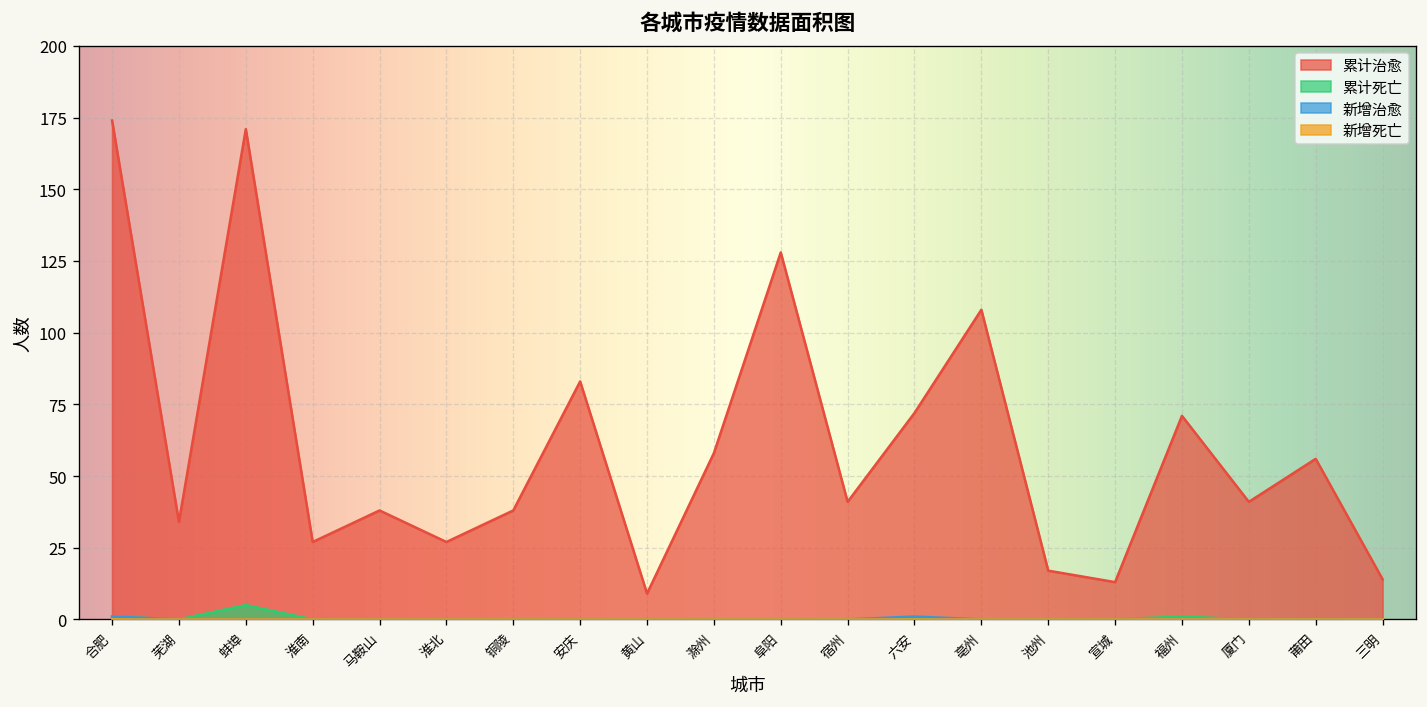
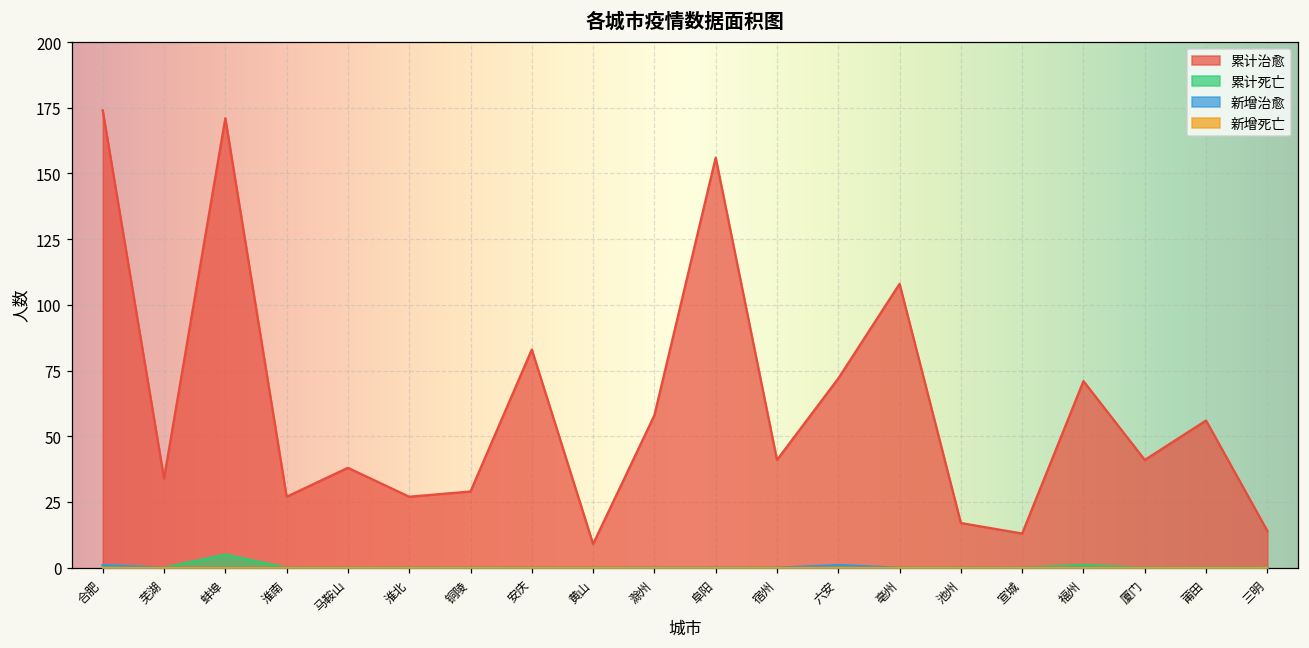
  {
    "累计治愈": {
      "合肥": 174,
      "芜湖": 34,
      "蚌埠": 171,
      "淮南": 27,
      "马鞍山": 38,
      "淮北": 27,
-     "铜陵": 38,
+     "铜陵": 29,
      "安庆": 83,
      "黄山": 9,
      "滁州": 58,
-     "阜阳": 128,
+     "阜阳": 156,
      "宿州": 41,
      "六安": 72,
      "亳州": 108,
      "池州": 17,
      "宣城": 13,
      "福州": 71,
      "厦门": 41,
      "莆田": 56,
      "三明": 14
    },
    "累计死亡": {
      "蚌埠": 5
    }
  }
